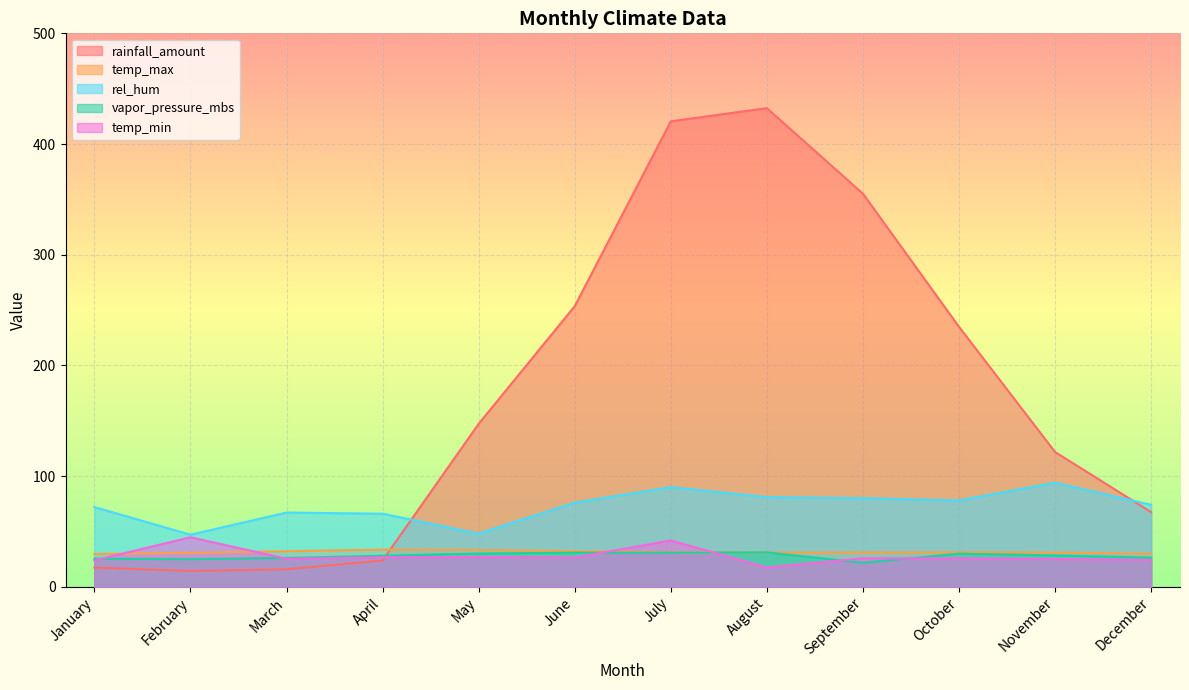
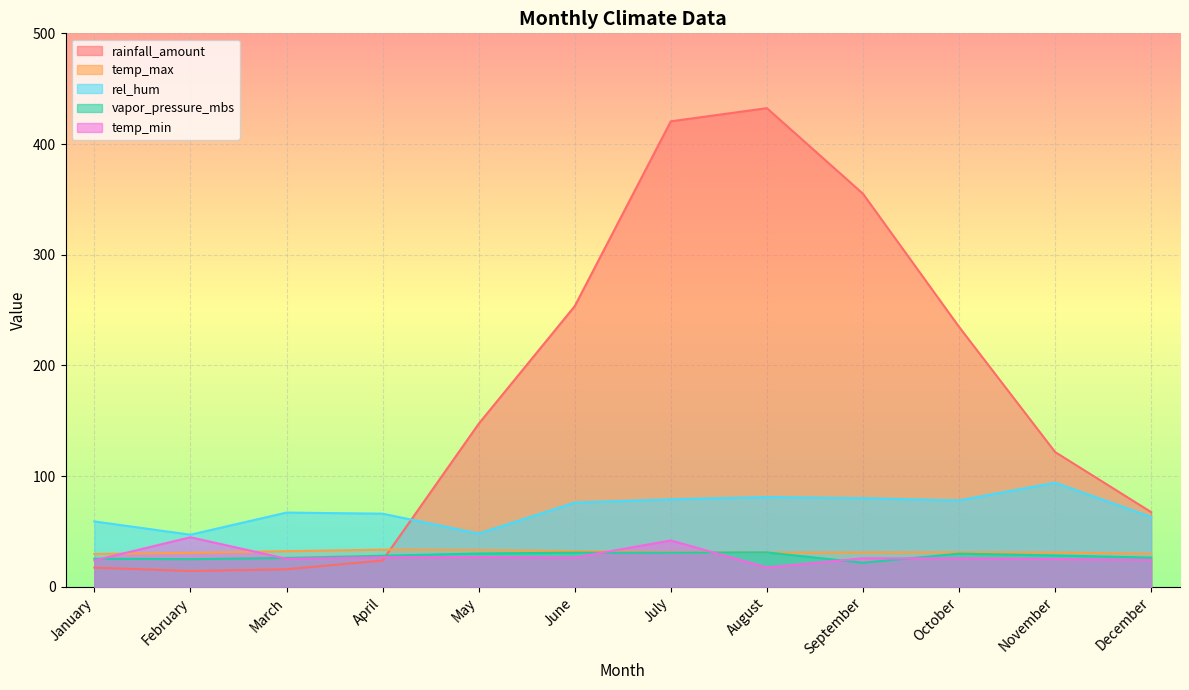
  {
    "rel_hum": {
-     "January": 72,
+     "January": 59,
      "February": 47,
      "March": 67,
      "April": 66,
      "May": 48,
      "June": 76,
-     "July": 90,
+     "July": 79,
      "August": 81,
      "September": 80,
      "October": 78,
      "November": 94,
-     "December": 74
+     "December": 63
    },
    "vapor_pressure_mbs": {
      "February": 25,
      "May": 30,
      "September": 22,
      "November": 28
    },
    "temp_min": {
      "February": 45,
      "May": 27,
      "June": 26,
      "July": 42,
      "August": 17,
      "September": 26,
      "October": 26,
      "November": 25
    }
  }
